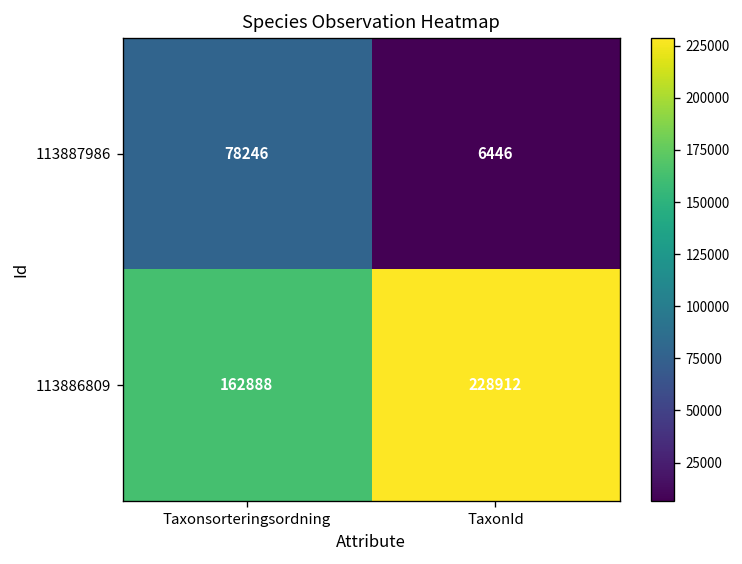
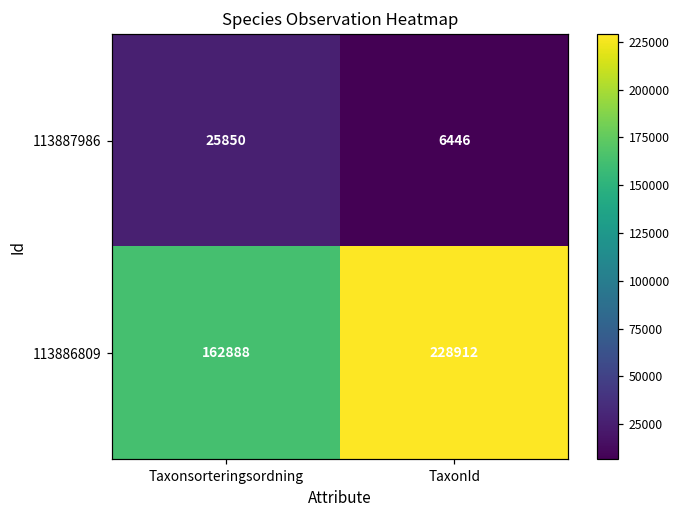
  {
    "113887986": {
-     "Taxonsorteringsordning": 78246,
+     "Taxonsorteringsordning": 25850,
      "TaxonId": 6446
    },
    "113886809": {
      "Taxonsorteringsordning": 162888,
      "TaxonId": 228912
    }
  }
